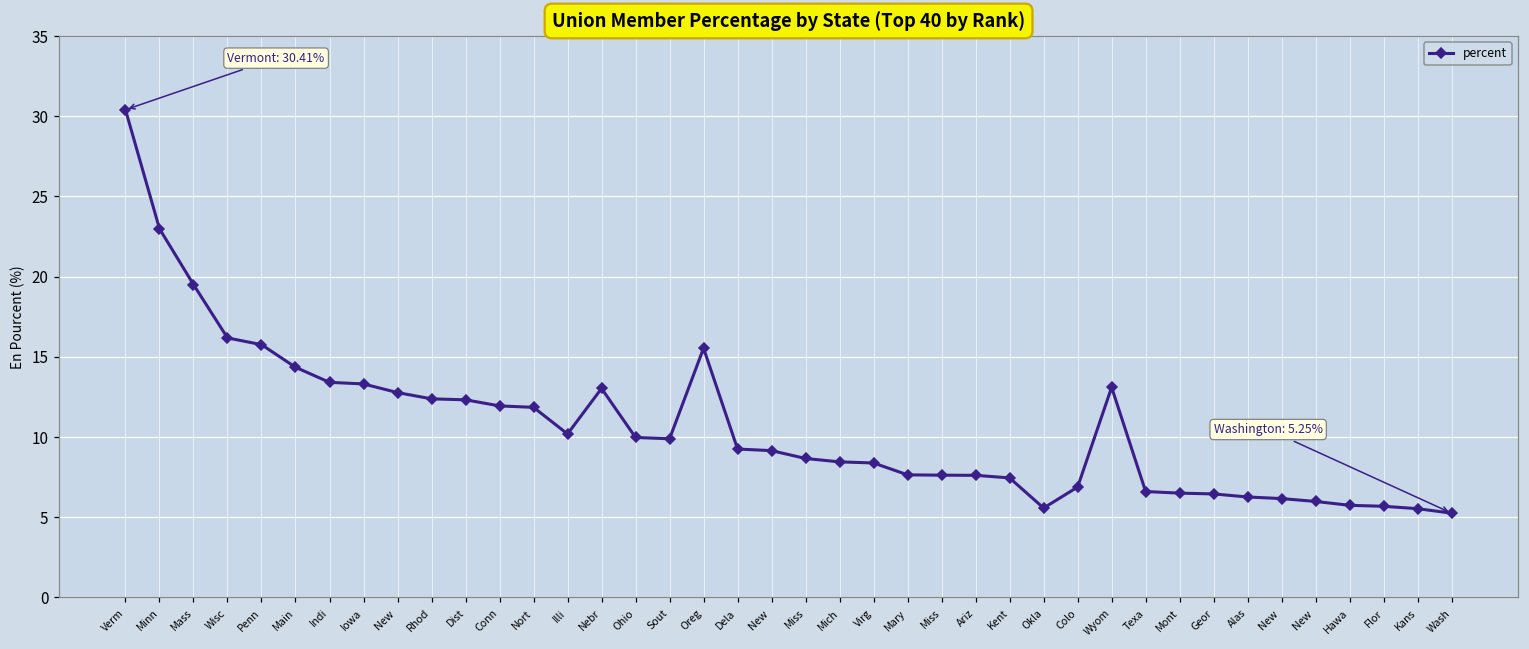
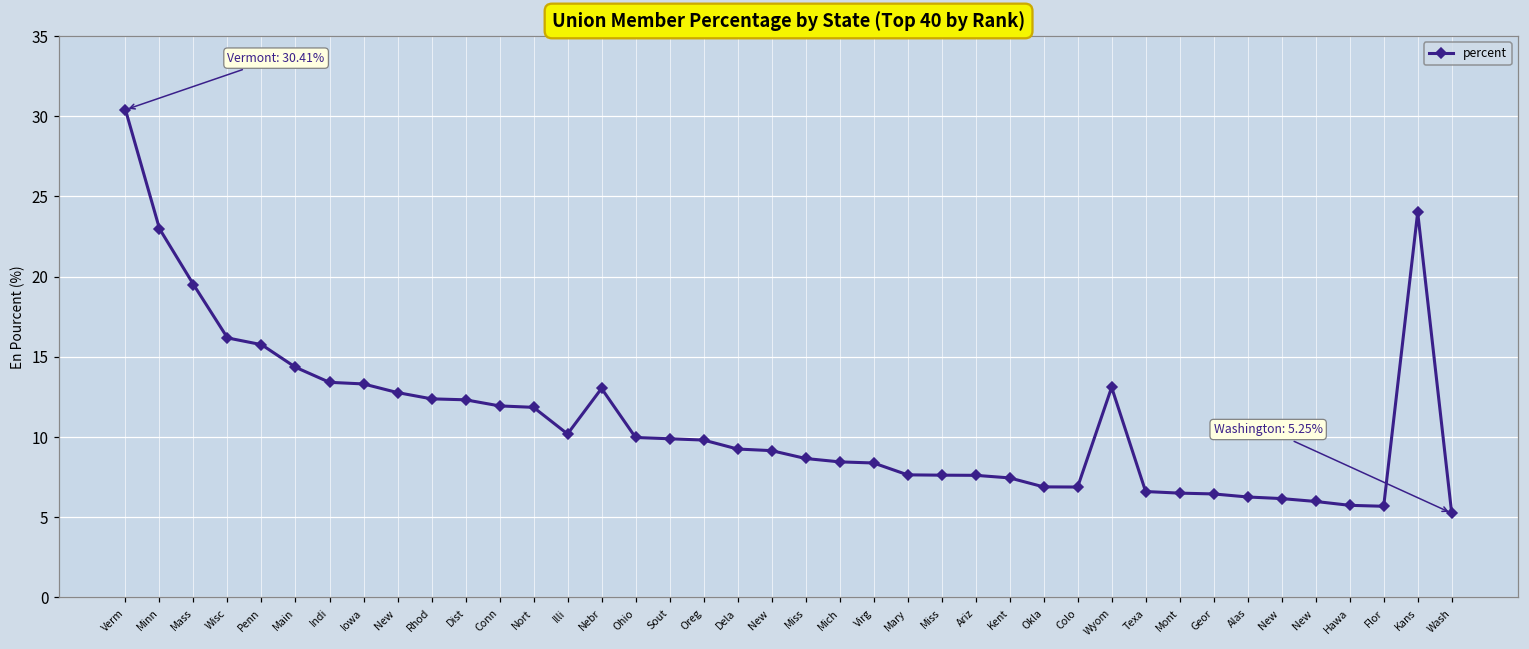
  {
    "Minn": 23.0,
    "Mass": 19.5,
    "Wisc": 16.2,
    "Penn": 15.8,
    "Main": 14.4,
    "Indi": 13.4,
    "Iowa": 13.3,
    "Rhod": 12.4,
    "Dist": 12.3,
    "Conn": 11.9,
    "Nort": 11.9,
    "Illi": 10.2,
    "Nebr": 13.0,
    "Ohio": 10.0,
    "Sout": 9.9,
-   "Oreg": 15.5,
+   "Oreg": 9.8,
    "Dela": 9.3,
    "Mich": 8.5,
    "Virg": 8.4,
    "Mary": 7.6,
    "Ariz": 7.6,
    "Kent": 7.5,
-   "Okla": 5.6,
+   "Okla": 6.9,
    "Colo": 6.9,
    "Wyom": 13.1,
    "Texa": 6.6,
    "Mont": 6.5,
-   "Kans": 5.5,
+   "Kans": 24.0,
    "Wash": 5.3
  }
